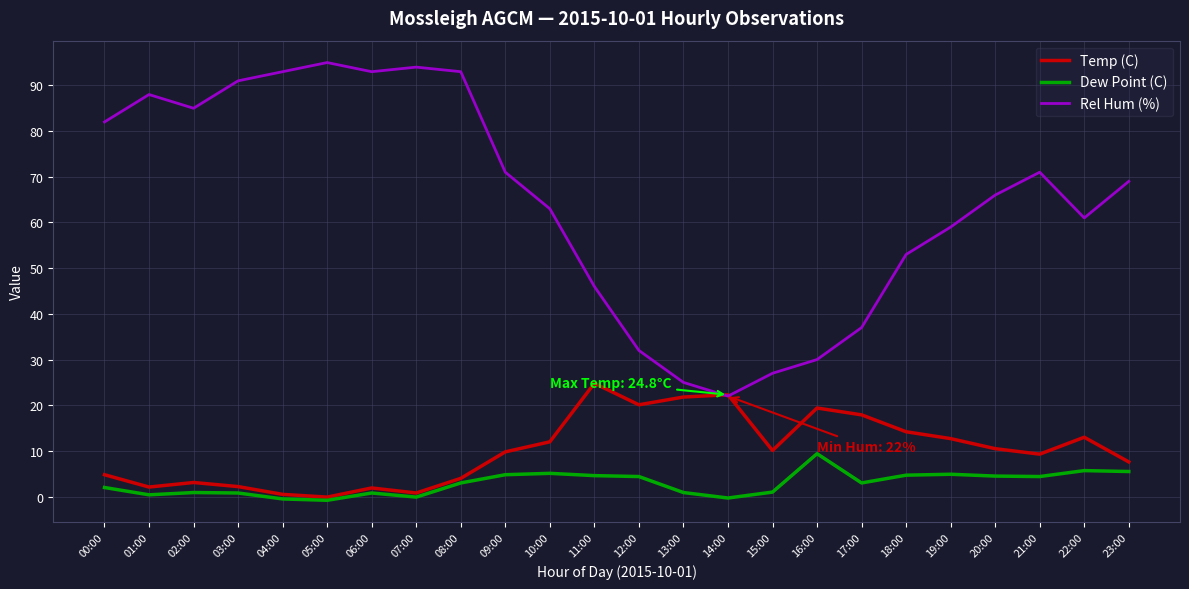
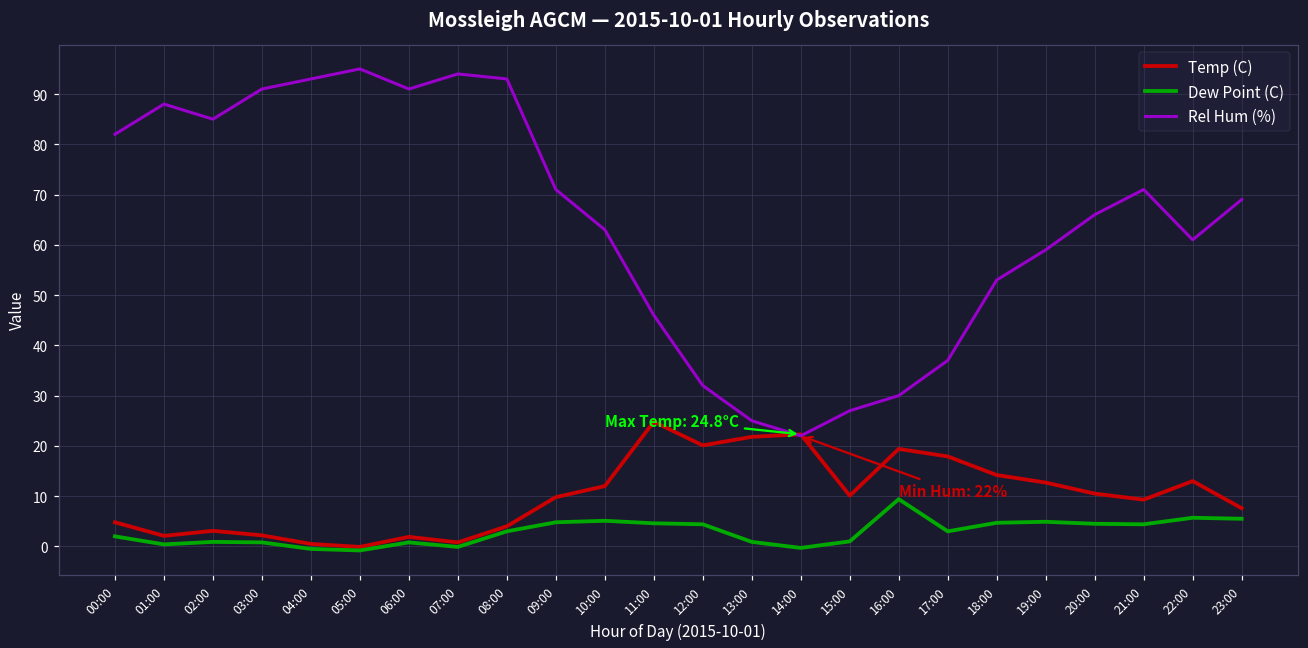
  {
    "Temp (C)": {
      "00:00": 5,
      "01:00": 2,
      "02:00": 3,
      "03:00": 2,
      "04:00": 1,
      "05:00": 0,
      "06:00": 2,
      "07:00": 1,
      "08:00": 4,
      "09:00": 10,
      "10:00": 12,
      "12:00": 20,
      "13:00": 22,
      "19:00": 13,
      "20:00": 11,
      "21:00": 9,
      "22:00": 13,
      "23:00": 8
    },
    "Dew Point (C)": {
      "00:00": 2,
      "01:00": 0,
      "02:00": 1,
      "03:00": 1,
      "04:00": -1,
      "05:00": -1,
      "06:00": 1,
      "07:00": 0,
      "08:00": 3,
      "09:00": 5,
      "10:00": 5,
      "11:00": 5,
      "12:00": 4,
      "13:00": 1,
      "14:00": 0,
      "15:00": 1,
      "17:00": 3,
      "18:00": 5,
      "19:00": 5,
      "20:00": 5,
      "21:00": 4,
      "22:00": 6,
      "23:00": 6
    },
    "Rel Hum (%)": {
      "00:00": 82,
      "01:00": 88,
      "02:00": 85,
      "03:00": 91,
      "04:00": 93,
      "05:00": 95,
-     "06:00": 93,
+     "06:00": 91,
      "07:00": 94,
      "08:00": 93,
      "09:00": 71,
      "10:00": 63,
      "11:00": 46,
      "12:00": 32,
      "15:00": 27,
      "16:00": 30,
      "17:00": 37,
      "18:00": 53,
      "19:00": 59,
      "20:00": 66,
      "21:00": 71,
      "22:00": 61,
      "23:00": 69
    }
  }
